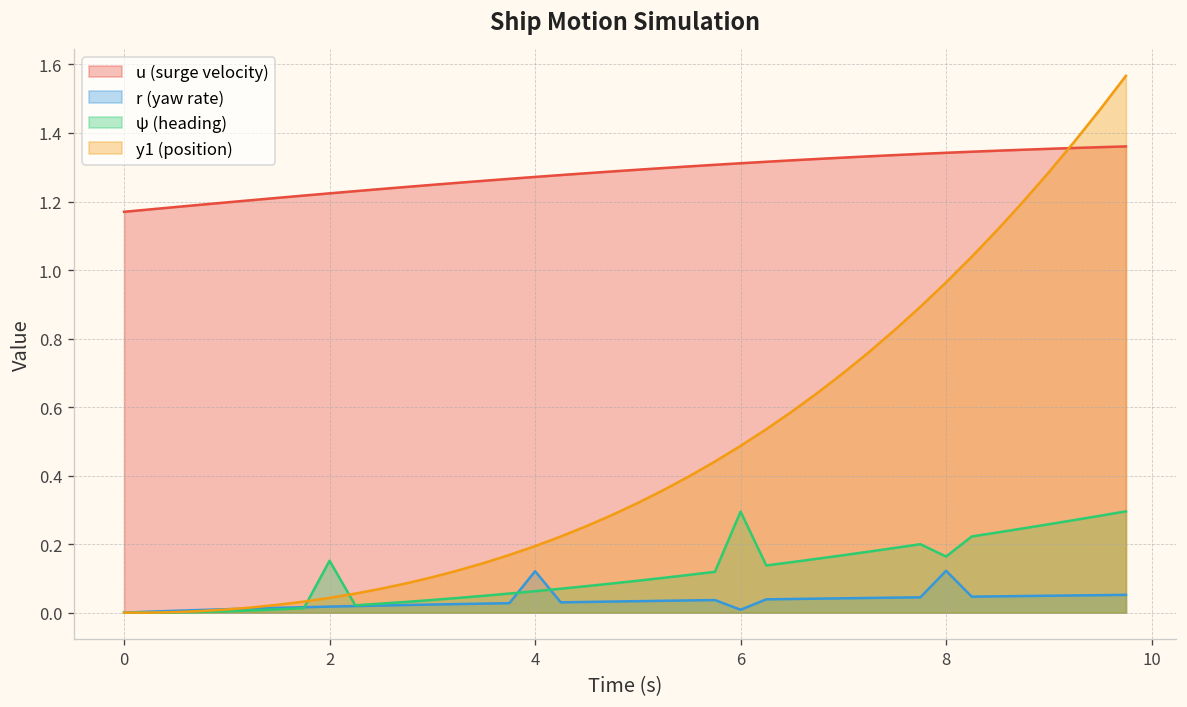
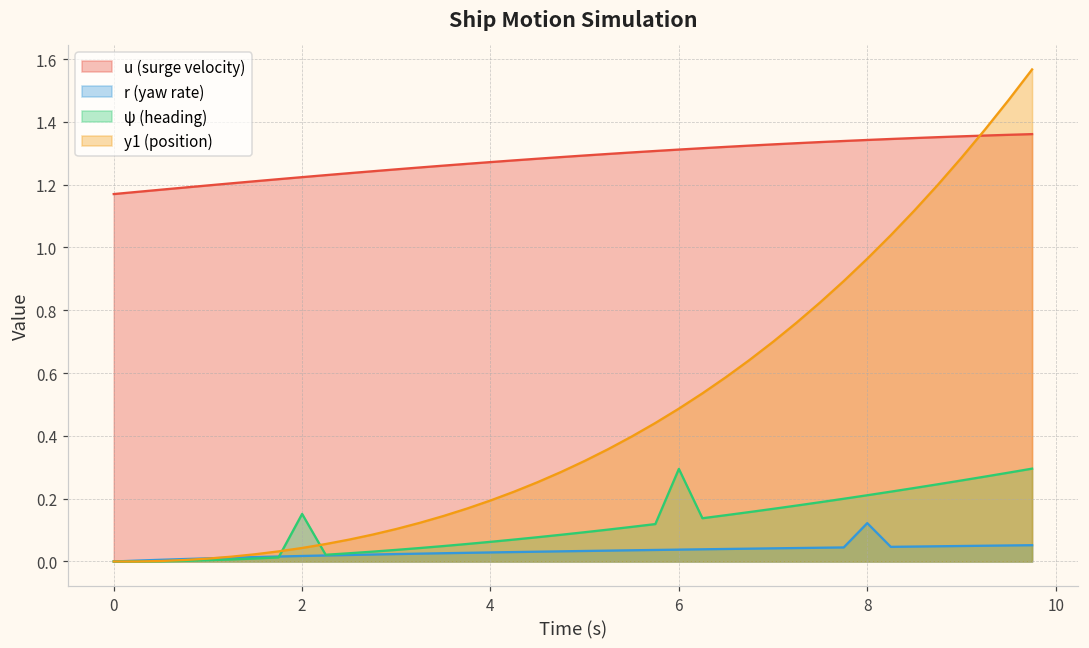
  {
    "r (yaw rate)": {
      "2": 0.02,
-     "4": 0.12,
-     "6": 0.01,
+     "4": 0.03,
+     "6": 0.04,
      "8": 0.12
    },
    "ψ (heading)": {
      "2": 0.15,
      "4": 0.06,
      "6": 0.29,
-     "8": 0.16
+     "8": 0.21
    }
  }
